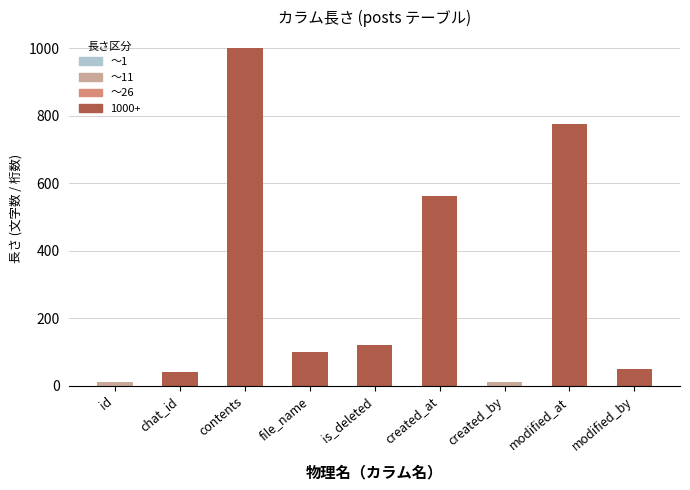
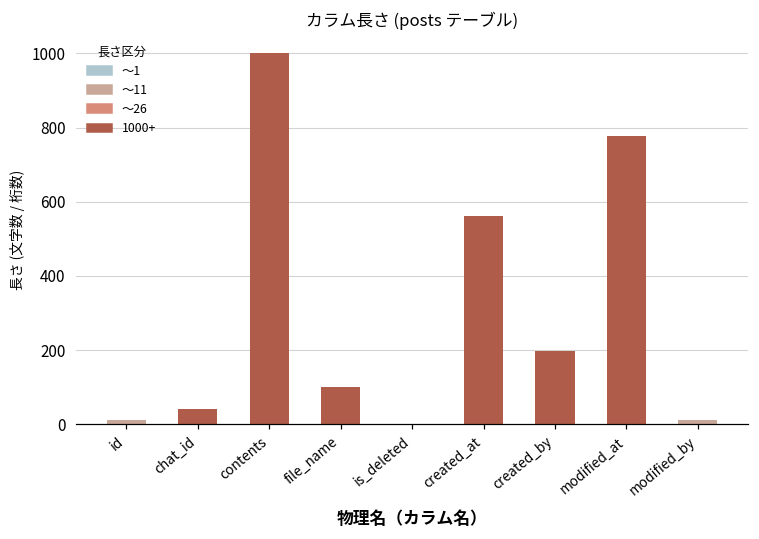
  {
    "id": 10,
    "chat_id": 40,
    "contents": 1000,
    "file_name": 100,
-   "is_deleted": 120,
+   "is_deleted": 0,
    "created_at": 560,
-   "created_by": 10,
+   "created_by": 200,
    "modified_at": 780,
-   "modified_by": 50
+   "modified_by": 10
  }
